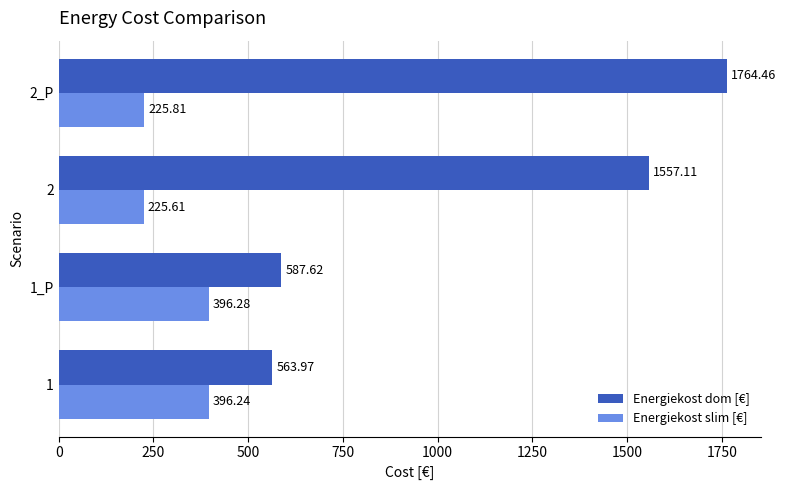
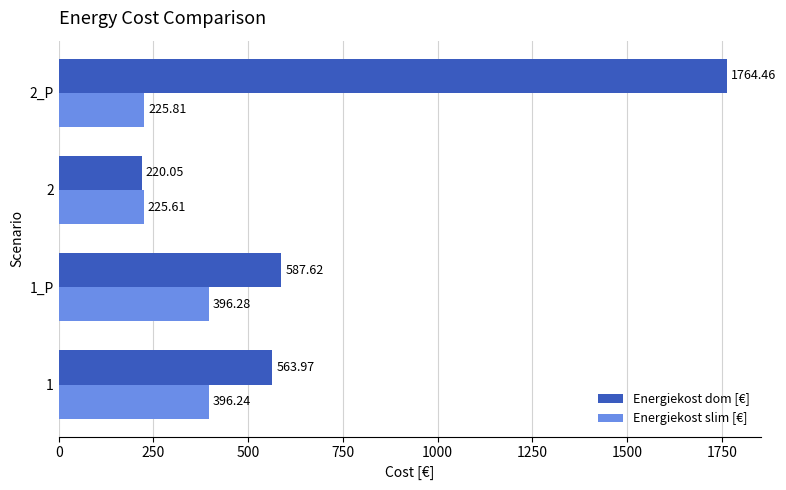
  {
    "Energiekost dom [€]": {
      "2_P": 1764.46,
-     "2": 1557.11,
+     "2": 220.05,
      "1_P": 587.62,
      "1": 563.97
    },
    "Energiekost slim [€]": {
      "2_P": 225.81,
      "2": 225.61,
      "1_P": 396.28,
      "1": 396.24
    }
  }
